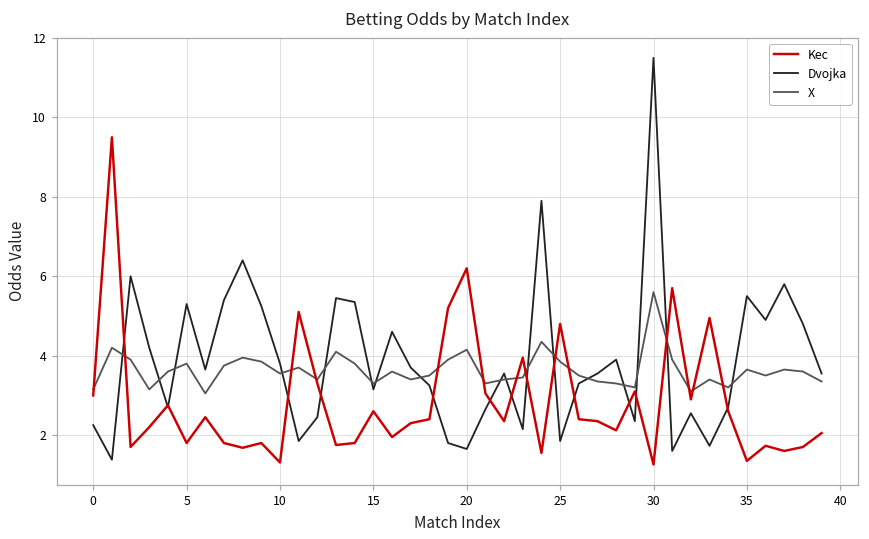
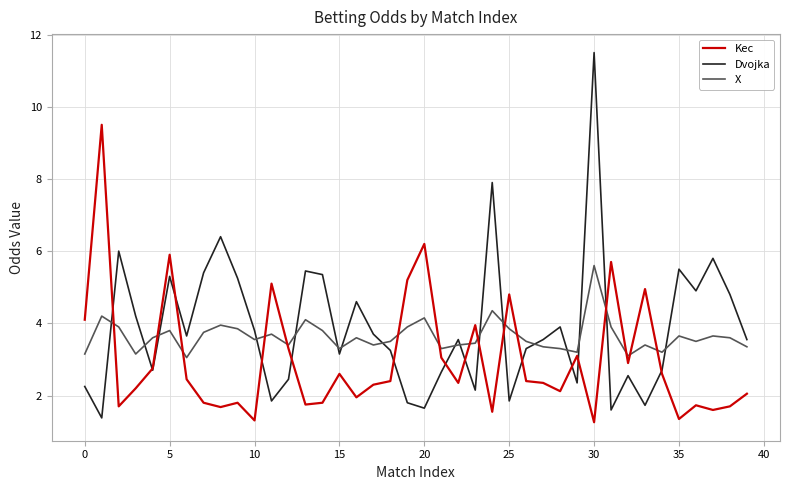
  {
    "Kec": {
-     "0": 3.0,
-     "5": 1.8,
+     "0": 4.1,
+     "5": 5.9,
      "10": 1.3,
      "15": 2.6,
      "20": 6.2,
      "25": 4.8,
      "30": 1.3,
      "35": 1.4
    },
    "Dvojka": {
      "0": 2.3,
      "5": 5.3,
      "10": 3.8,
      "15": 3.2,
      "20": 1.7,
      "25": 1.9,
      "30": 11.5,
      "35": 5.5
    },
    "X": {
      "0": 3.2,
      "5": 3.8,
      "10": 3.6,
      "15": 3.3,
      "20": 4.2,
      "25": 3.9,
      "30": 5.6,
      "35": 3.7
    }
  }
